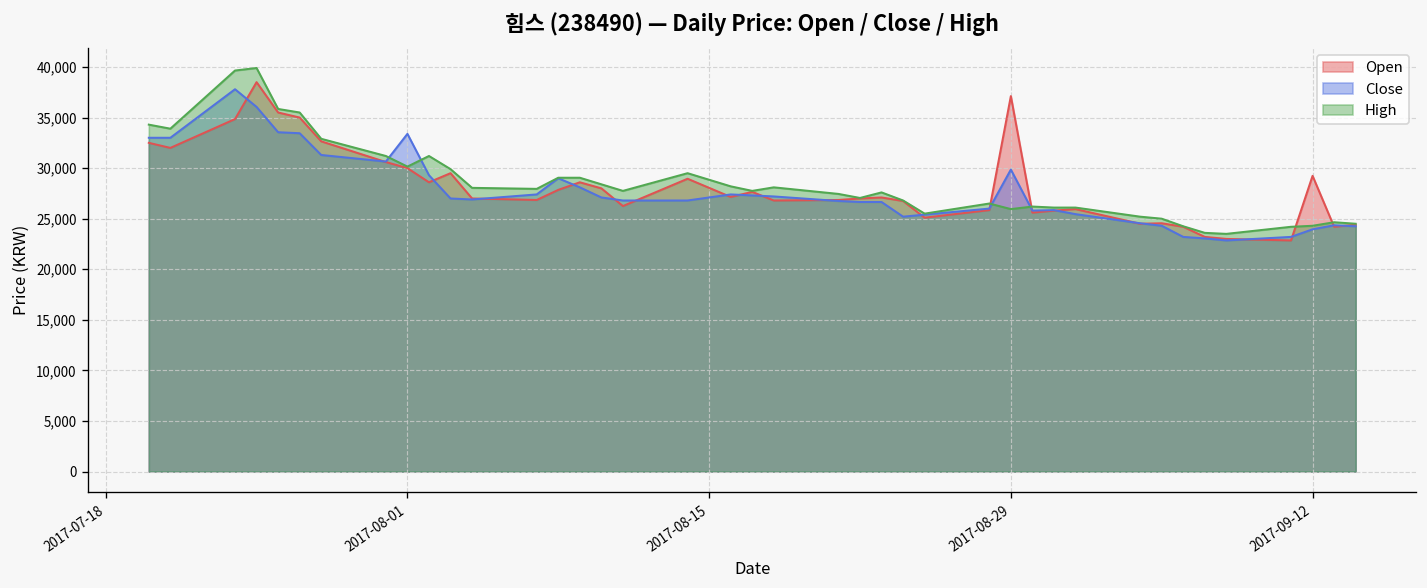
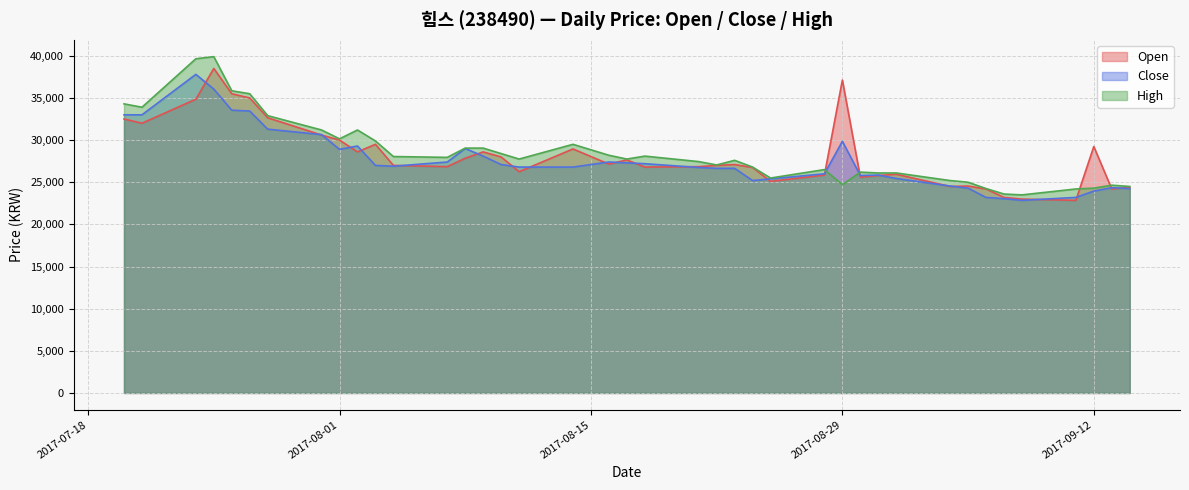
  {
    "Open": {
      "2017-08-29": "37,000",
      "2017-09-12": "29,000"
    },
    "Close": {
-     "2017-08-01": "33,000",
+     "2017-08-01": "29,000",
      "2017-08-29": "30,000",
      "2017-09-12": "24,000"
    },
    "High": {
-     "2017-08-29": "26,000",
+     "2017-08-29": "25,000",
      "2017-09-12": "24,000"
    }
  }
